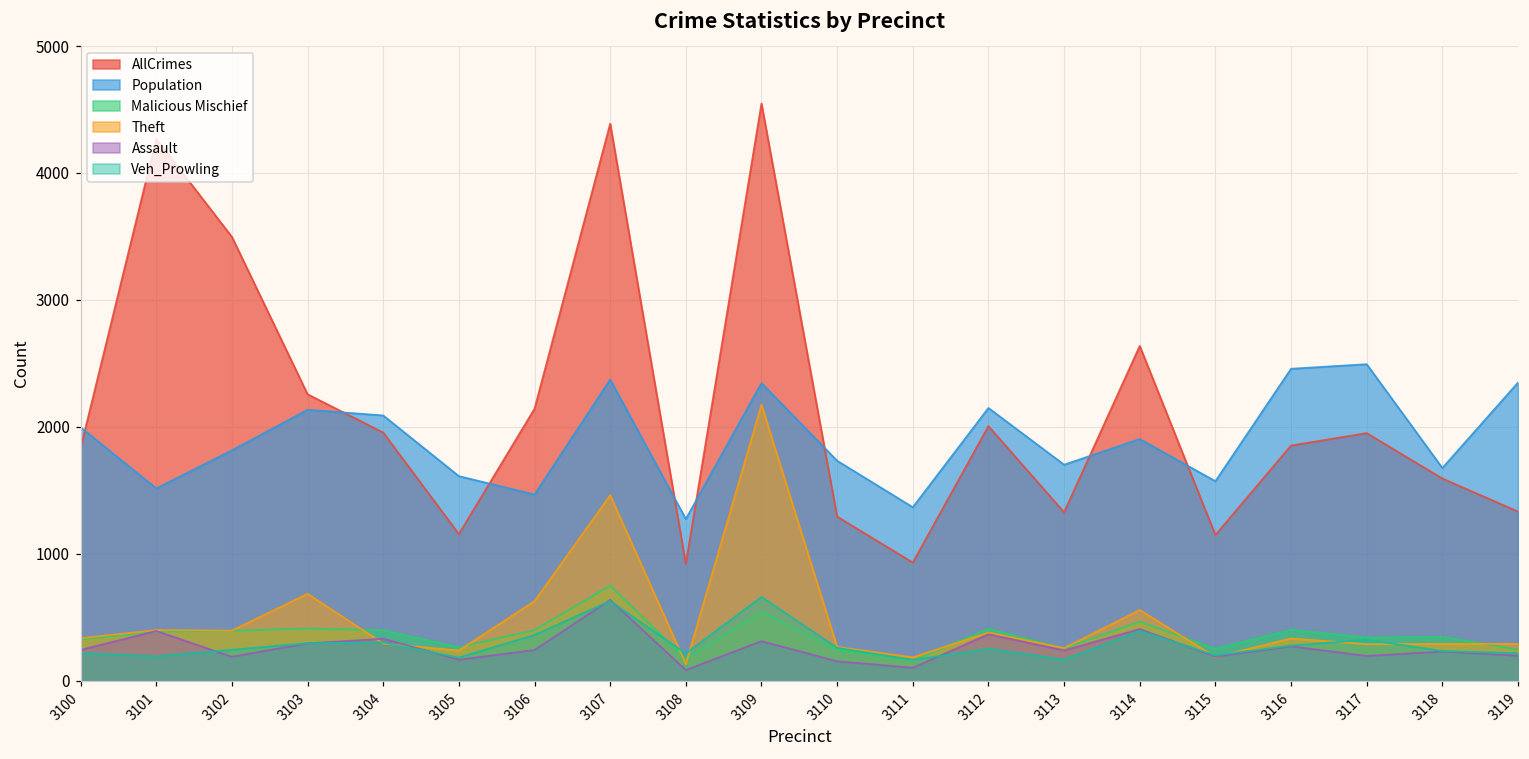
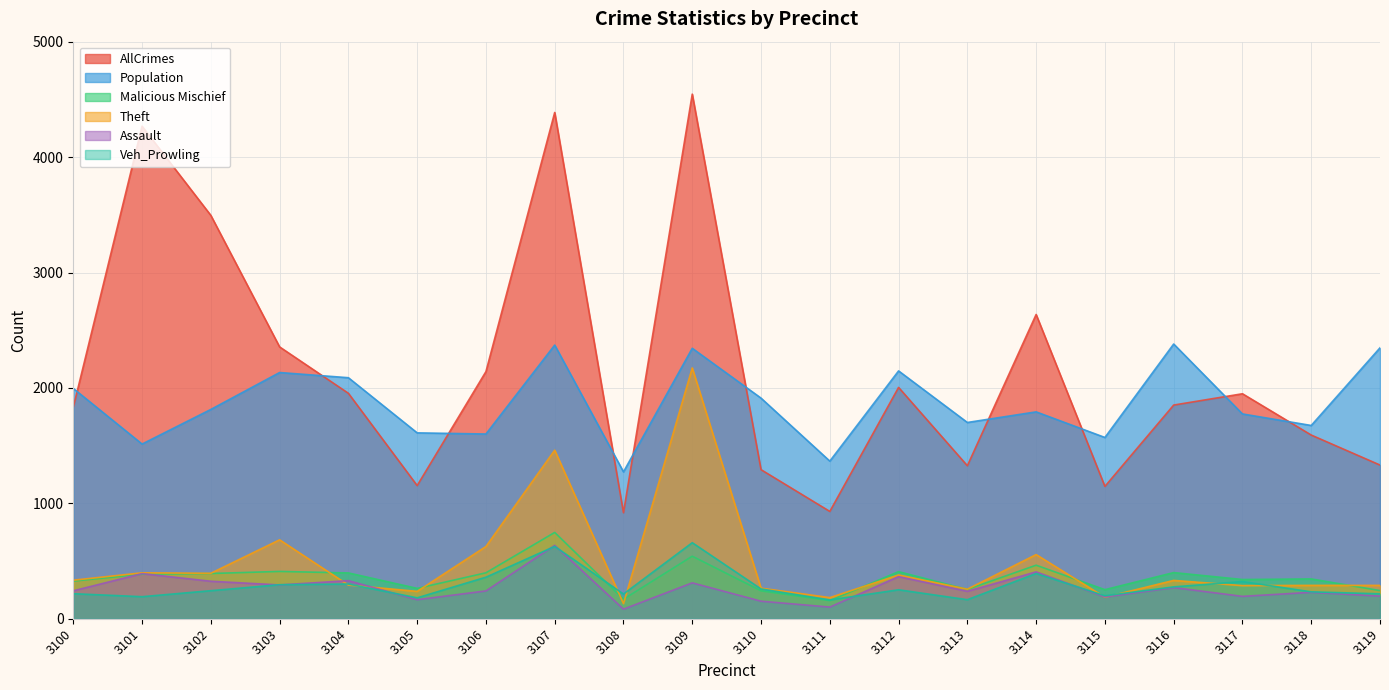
  {
    "AllCrimes": {
      "3100": 1830,
      "3102": 3500,
-     "3103": 2260,
+     "3103": 2360,
      "3104": 1950,
      "3105": 1150,
      "3106": 2140,
      "3107": 4390,
      "3108": 920,
      "3109": 4550,
      "3110": 1290,
      "3111": 930,
      "3112": 2010,
      "3113": 1330,
      "3114": 2640,
      "3115": 1150,
      "3116": 1850,
      "3117": 1950,
      "3118": 1590,
      "3119": 1330
    },
    "Population": {
      "3100": 2000,
      "3101": 1510,
      "3102": 1810,
      "3103": 2130,
      "3104": 2090,
      "3105": 1610,
-     "3106": 1470,
+     "3106": 1600,
      "3107": 2370,
      "3108": 1270,
      "3109": 2340,
-     "3110": 1730,
+     "3110": 1910,
      "3111": 1370,
      "3112": 2150,
      "3113": 1700,
-     "3114": 1900,
+     "3114": 1790,
      "3115": 1570,
-     "3116": 2460,
-     "3117": 2490,
+     "3116": 2380,
+     "3117": 1780,
      "3118": 1680,
      "3119": 2350
    },
    "Theft": {
      "3103": 680,
      "3105": 240,
      "3106": 630,
      "3107": 1460,
      "3108": 130,
      "3109": 2170,
      "3114": 560,
      "3116": 330,
      "3117": 290,
      "3118": 290,
      "3119": 290
    },
    "Assault": {
      "3100": 240,
-     "3102": 190,
+     "3102": 330,
      "3104": 330,
      "3106": 240,
      "3108": 80,
      "3109": 310,
      "3110": 150,
      "3111": 100,
      "3117": 190
    }
  }
